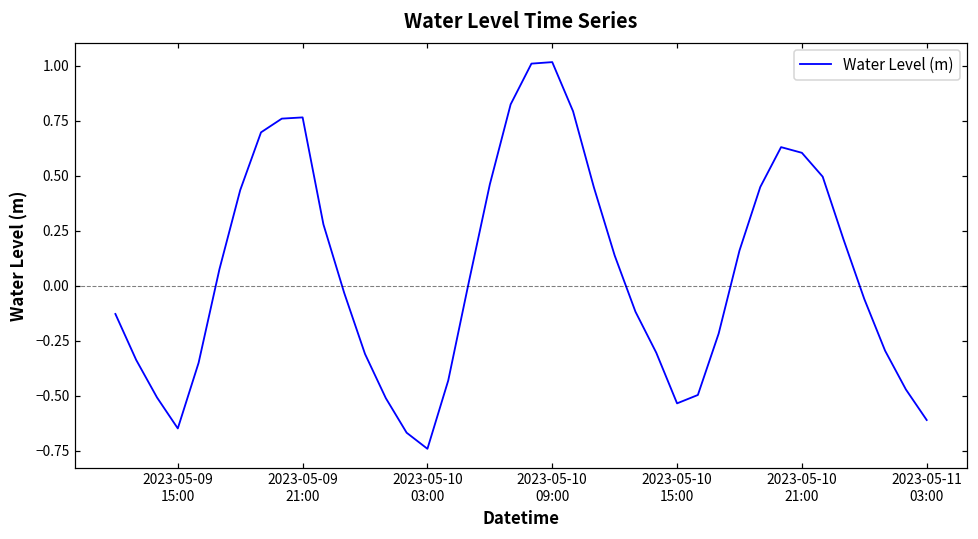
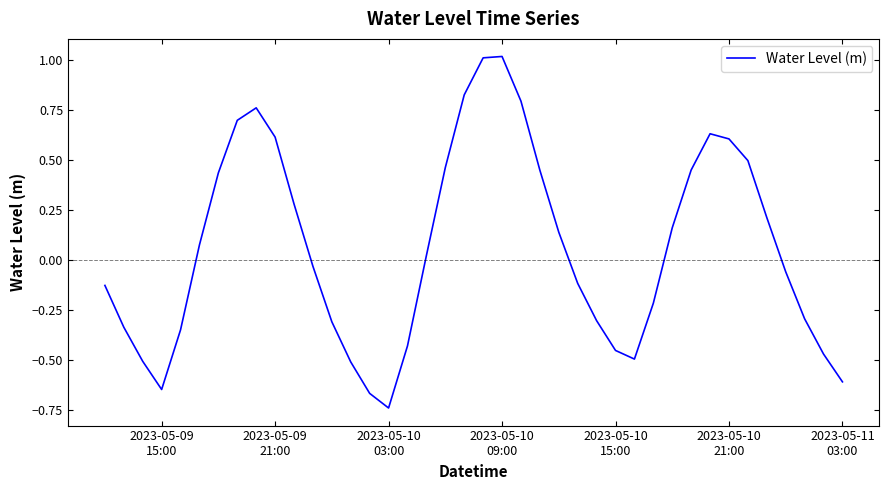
  {
    "2023-05-09 15:00": -0.65,
-   "2023-05-09 21:00": 0.77,
+   "2023-05-09 21:00": 0.61,
    "2023-05-10 03:00": -0.74,
    "2023-05-10 09:00": 1.02,
-   "2023-05-10 15:00": -0.53,
+   "2023-05-10 15:00": -0.45,
    "2023-05-10 21:00": 0.60,
    "2023-05-11 03:00": -0.61
  }
